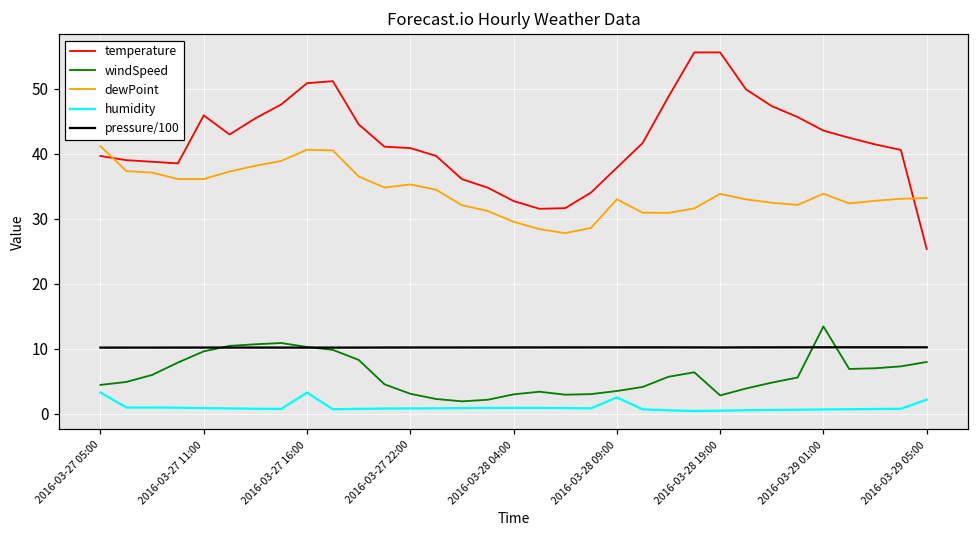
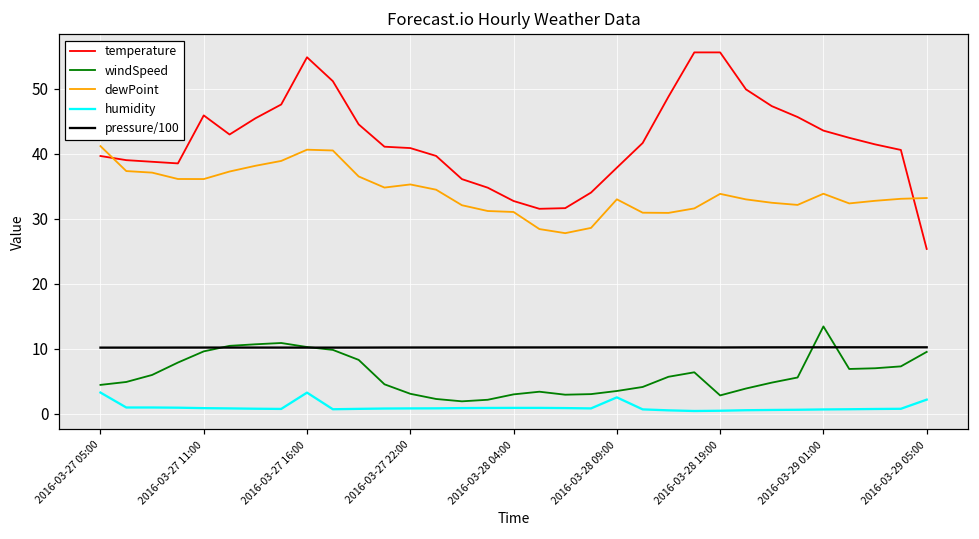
  {
    "temperature": {
      "2016-03-27 05:00": 40,
      "2016-03-27 11:00": 46,
-     "2016-03-27 16:00": 51,
+     "2016-03-27 16:00": 55,
      "2016-03-27 22:00": 41,
      "2016-03-28 04:00": 33,
      "2016-03-28 09:00": 38,
      "2016-03-28 19:00": 56,
      "2016-03-29 01:00": 44,
      "2016-03-29 05:00": 25
    },
    "windSpeed": {
      "2016-03-27 05:00": 4,
      "2016-03-27 11:00": 10,
      "2016-03-27 22:00": 3,
      "2016-03-28 04:00": 3,
      "2016-03-28 09:00": 3,
      "2016-03-28 19:00": 3,
      "2016-03-29 01:00": 13,
-     "2016-03-29 05:00": 8
+     "2016-03-29 05:00": 10
    },
    "dewPoint": {
      "2016-03-27 05:00": 41,
      "2016-03-27 11:00": 36,
      "2016-03-27 16:00": 41,
      "2016-03-27 22:00": 35,
-     "2016-03-28 04:00": 30,
+     "2016-03-28 04:00": 31,
      "2016-03-28 09:00": 33,
      "2016-03-28 19:00": 34,
      "2016-03-29 01:00": 34,
      "2016-03-29 05:00": 33
    },
    "humidity": {
      "2016-03-27 05:00": 3,
      "2016-03-27 11:00": 1,
      "2016-03-27 16:00": 3,
      "2016-03-27 22:00": 1,
      "2016-03-28 04:00": 1,
      "2016-03-28 09:00": 3,
      "2016-03-28 19:00": 0,
      "2016-03-29 01:00": 1,
      "2016-03-29 05:00": 2
    },
    "pressure/100": {
      "2016-03-27 05:00": 10,
      "2016-03-27 11:00": 10,
      "2016-03-27 22:00": 10,
      "2016-03-28 04:00": 10,
      "2016-03-28 09:00": 10,
      "2016-03-28 19:00": 10,
      "2016-03-29 01:00": 10,
      "2016-03-29 05:00": 10
    }
  }
